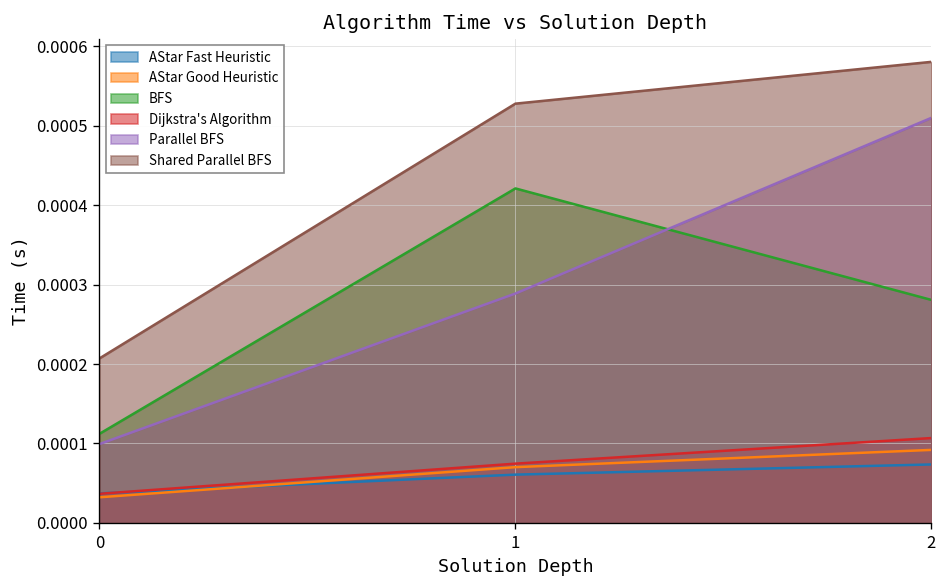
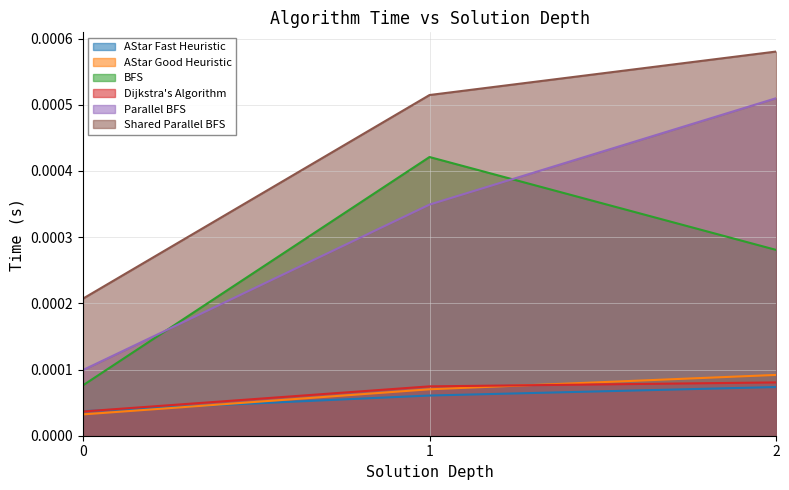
  {
    "AStar Fast Heuristic": {
      "1": 0.00006,
      "2": 0.00007
    },
    "AStar Good Heuristic": {
      "0": 0.00003,
      "1": 0.00007,
      "2": 0.00009
    },
    "BFS": {
-     "0": 0.00011,
+     "0": 0.00008,
      "1": 0.00042,
      "2": 0.00028
    },
    "Dijkstra's Algorithm": {
      "1": 0.00007,
-     "2": 0.00011
+     "2": 0.00008
    },
    "Parallel BFS": {
      "0": 0.00010,
-     "1": 0.00029,
+     "1": 0.00035,
      "2": 0.00051
    },
    "Shared Parallel BFS": {
      "0": 0.00021,
-     "1": 0.00053,
+     "1": 0.00051,
      "2": 0.00058
    }
  }
